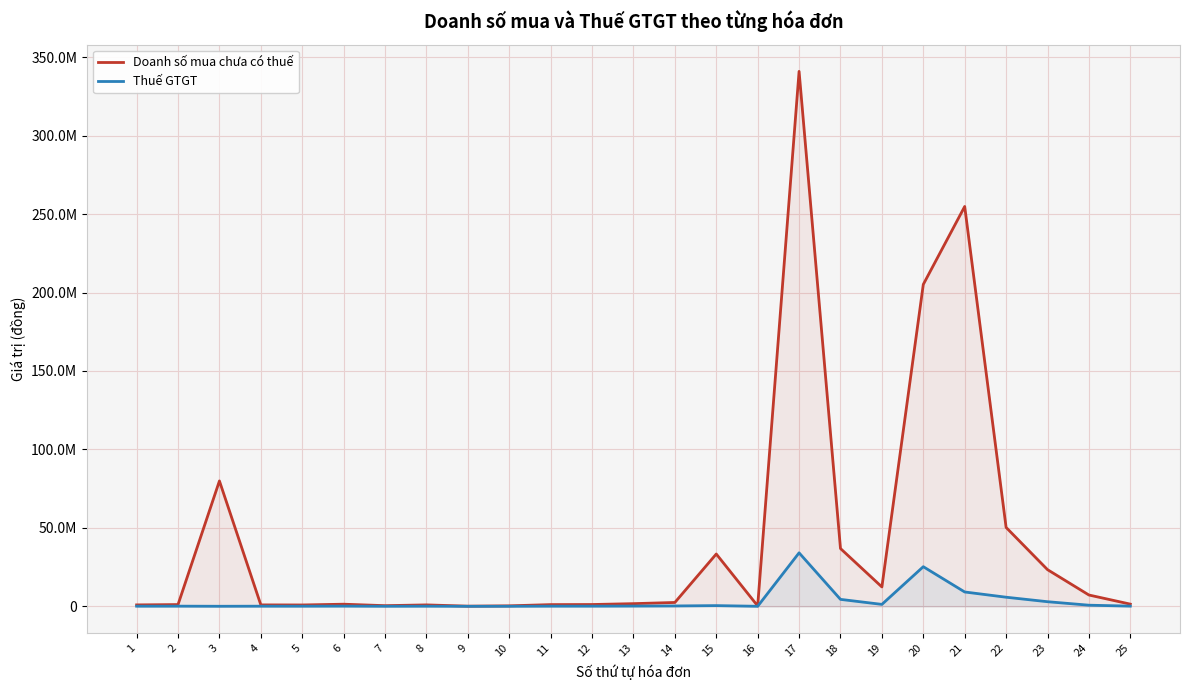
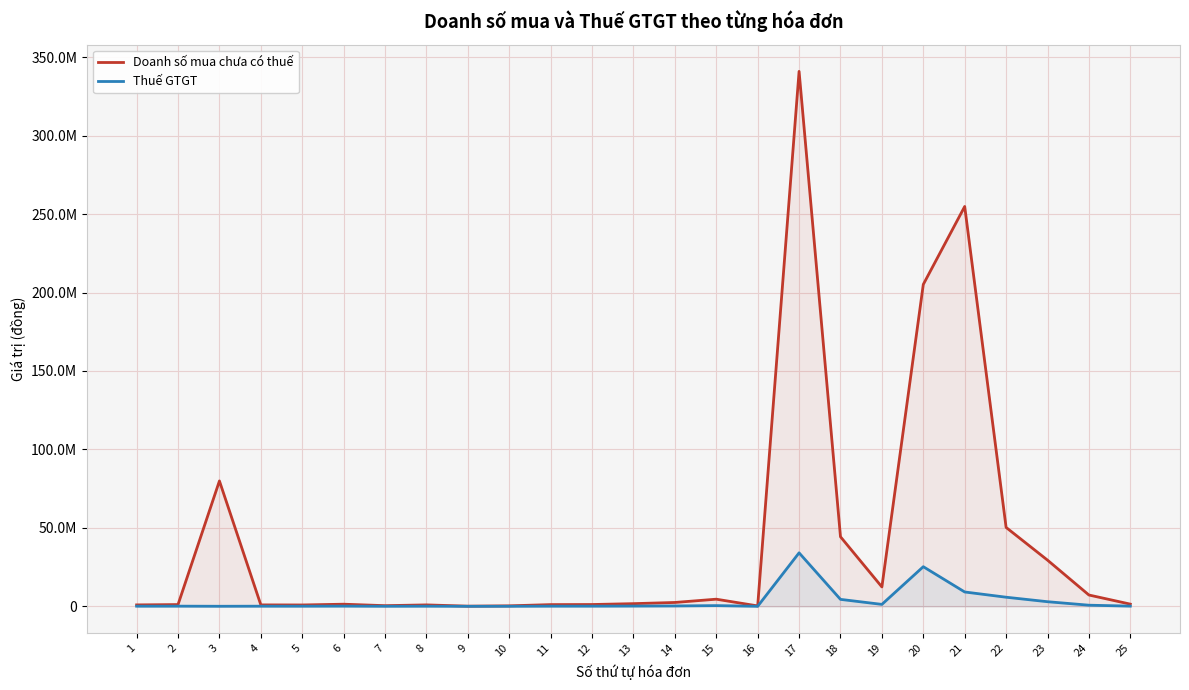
  {
    "Doanh số mua chưa có thuế": {
      "3": 80000000,
      "14": 2000000,
-     "15": 33000000,
+     "15": 5000000,
      "17": 341000000,
-     "18": 37000000,
+     "18": 44000000,
      "19": 12000000,
      "20": 205000000,
      "21": 255000000,
      "22": 50000000,
-     "23": 23000000,
+     "23": 29000000,
      "24": 7000000
    },
    "Thuế GTGT": {
      "3": 0,
      "14": 0,
      "15": 0,
      "17": 34000000,
      "18": 4000000,
      "19": 1000000,
      "20": 25000000,
      "21": 9000000,
      "22": 6000000,
      "23": 3000000,
      "24": 1000000
    }
  }
